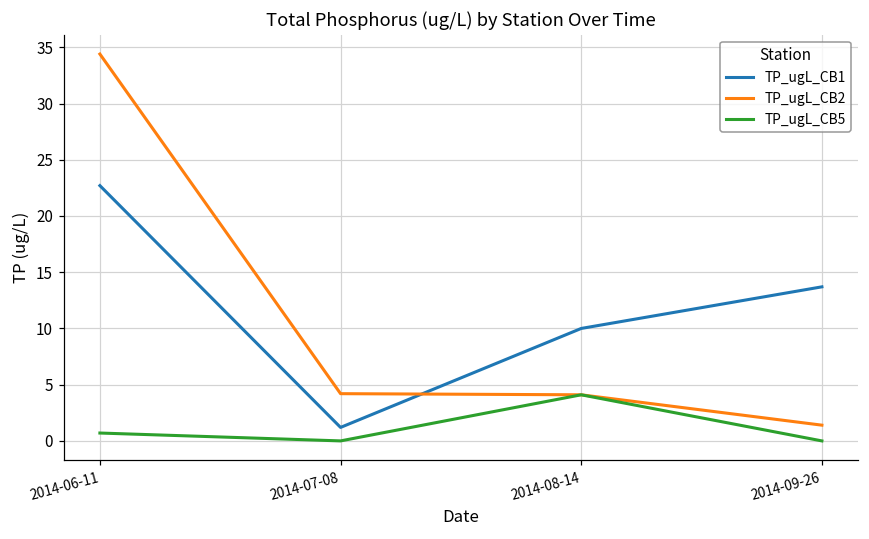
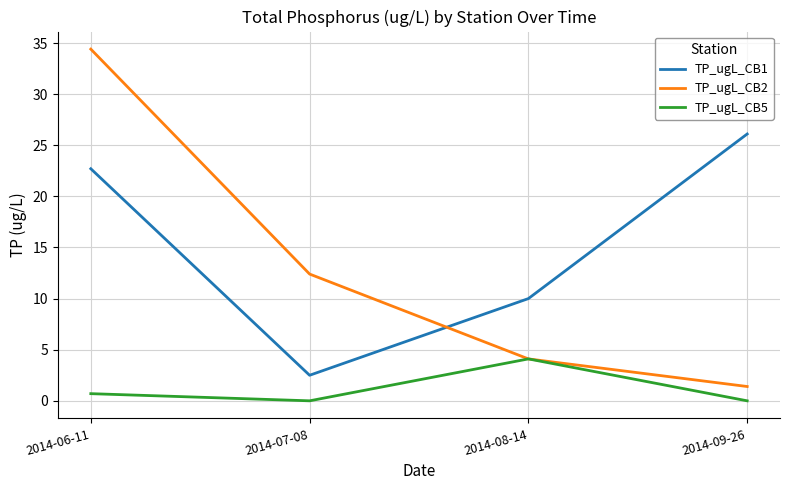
  {
    "TP_ugL_CB1": {
      "2014-06-11": 22.7,
-     "2014-07-08": 1.2,
+     "2014-07-08": 2.5,
      "2014-08-14": 10.0,
-     "2014-09-26": 13.7
+     "2014-09-26": 26.1
    },
    "TP_ugL_CB2": {
      "2014-06-11": 34.4,
-     "2014-07-08": 4.2,
+     "2014-07-08": 12.4,
      "2014-09-26": 1.4
    },
    "TP_ugL_CB5": {
      "2014-06-11": 0.7,
      "2014-07-08": 0.0,
      "2014-09-26": 0.0
    }
  }
